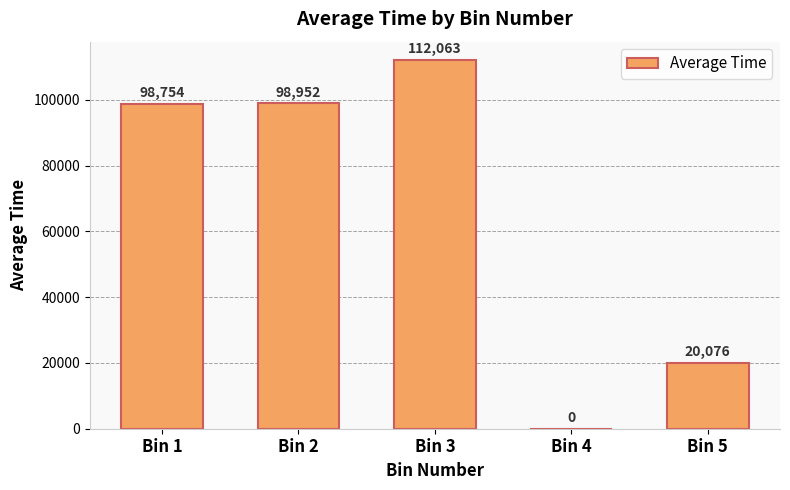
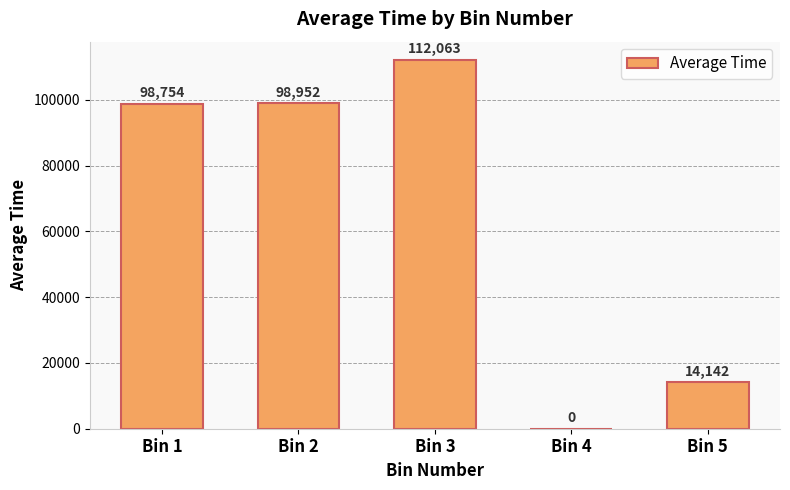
  {
    "Bin 1": "98,754",
    "Bin 2": "98,952",
    "Bin 3": "112,063",
    "Bin 4": "0",
-   "Bin 5": "20,076"
+   "Bin 5": "14,142"
  }
